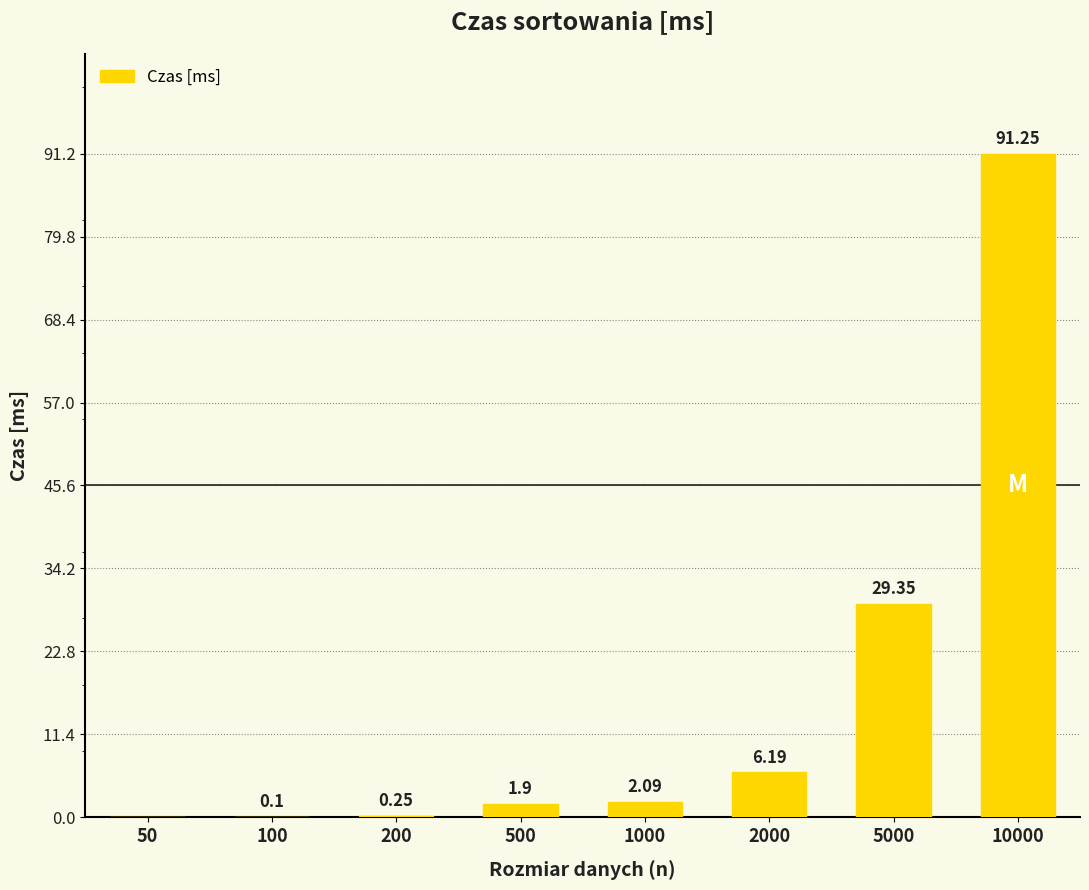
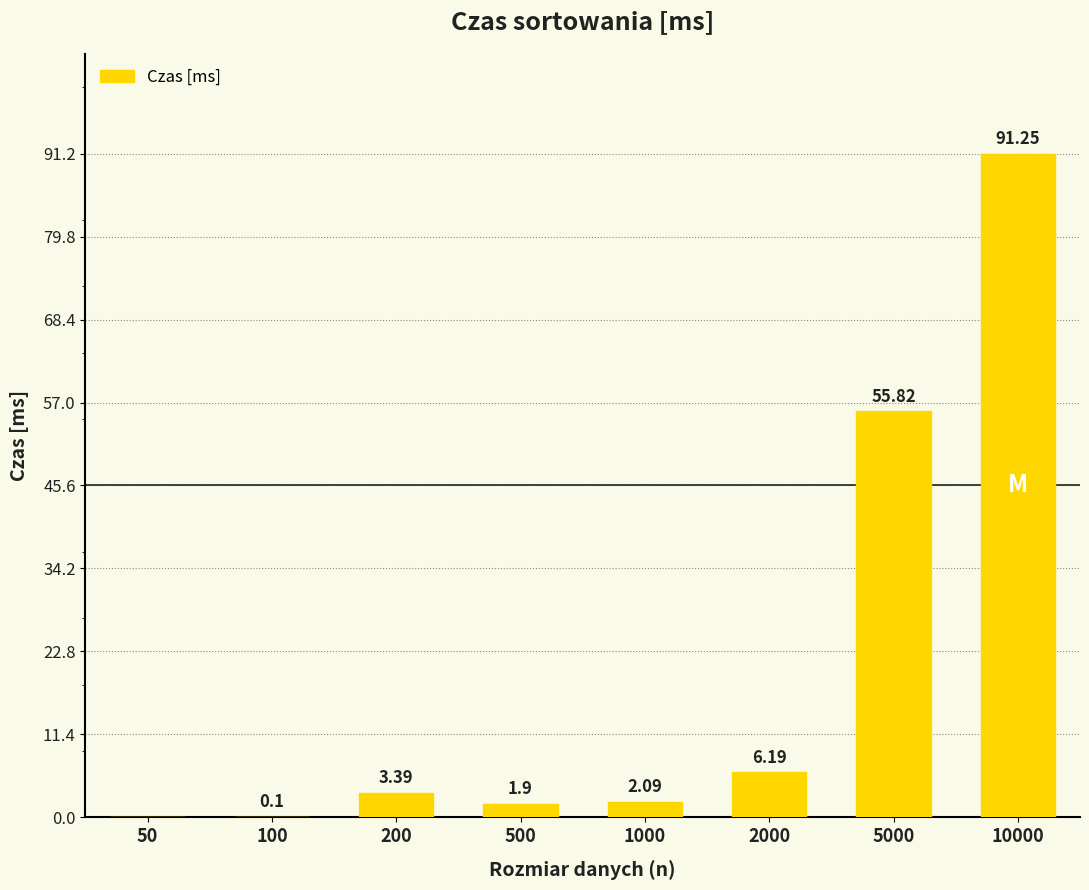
  {
    "100": 0.1,
-   "200": 0.25,
+   "200": 3.39,
    "500": 1.9,
    "1000": 2.09,
    "2000": 6.19,
-   "5000": 29.35,
+   "5000": 55.82,
    "10000": 91.25
  }
